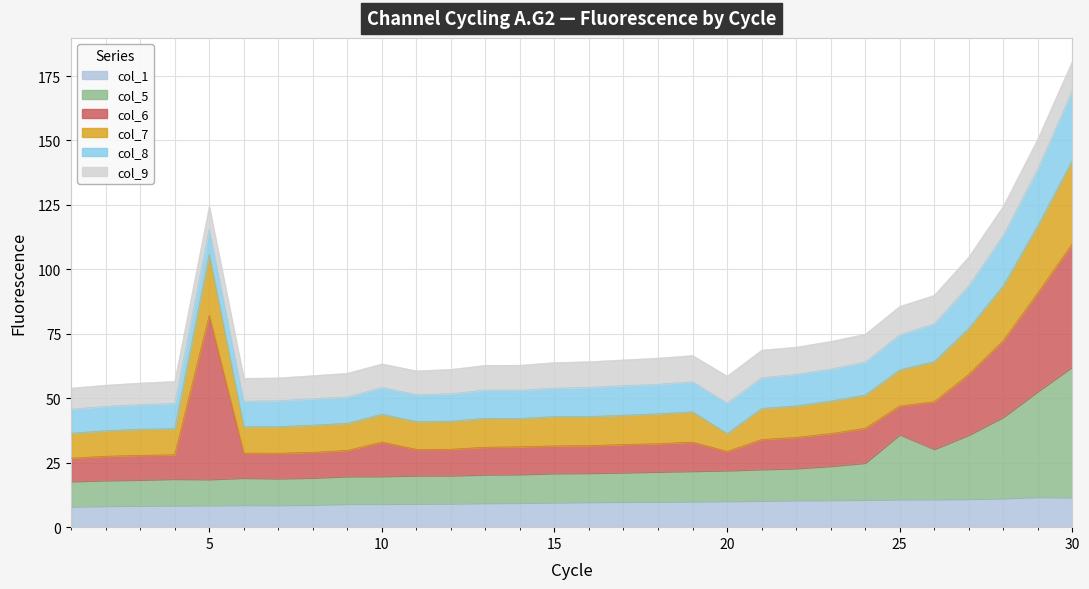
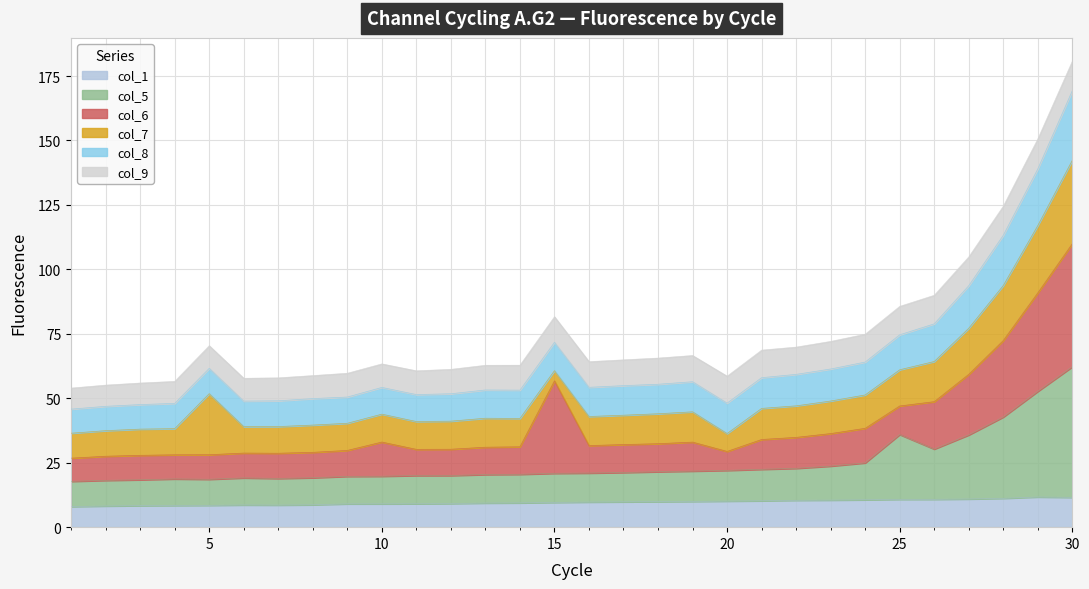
  {
    "col_5": {
      "5": 10,
      "10": 11,
      "15": 11,
      "20": 12,
      "25": 25,
      "30": 51
    },
    "col_6": {
-     "5": 64,
+     "5": 10,
      "10": 13,
-     "15": 11,
+     "15": 36,
      "20": 7,
      "25": 11,
      "30": 48
    },
    "col_7": {
      "5": 24,
      "10": 11,
-     "15": 11,
+     "15": 4,
      "20": 7,
      "25": 14,
      "30": 32
    }
  }
